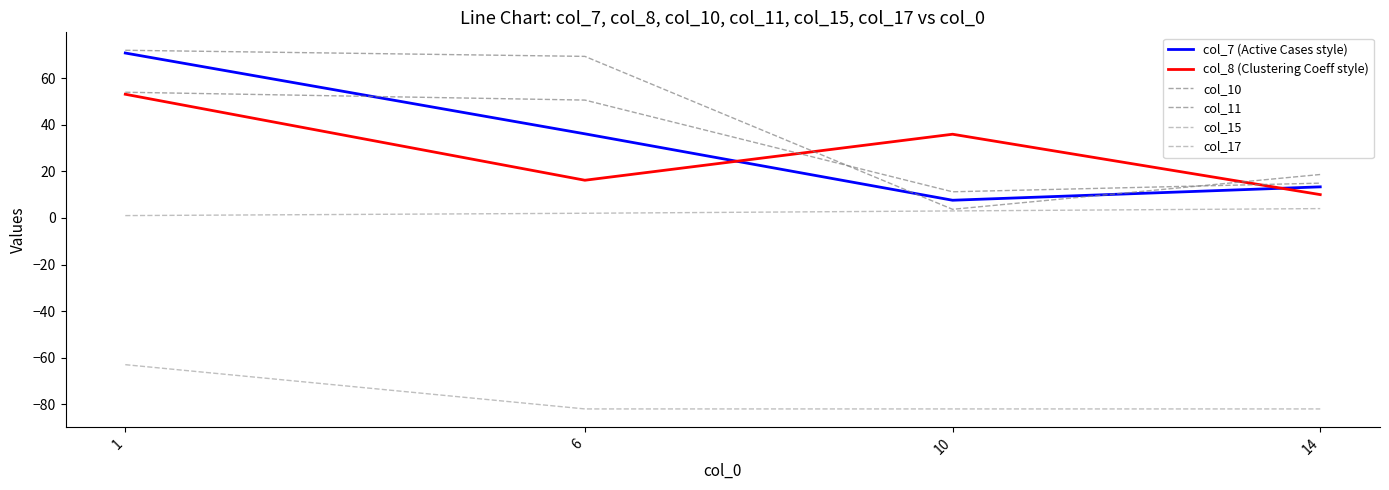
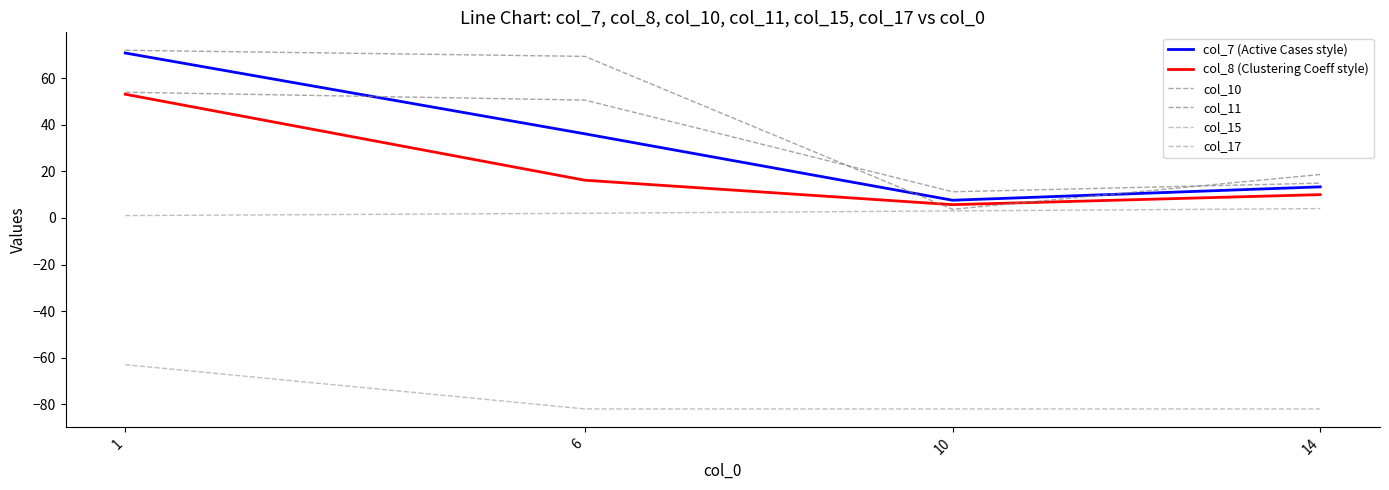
  {
    "col_7 (Active Cases style)": {
      "1": 71,
      "6": 36,
      "10": 8,
      "14": 13
    },
    "col_8 (Clustering Coeff style)": {
      "6": 16,
-     "10": 36,
+     "10": 6,
      "14": 10
    }
  }
